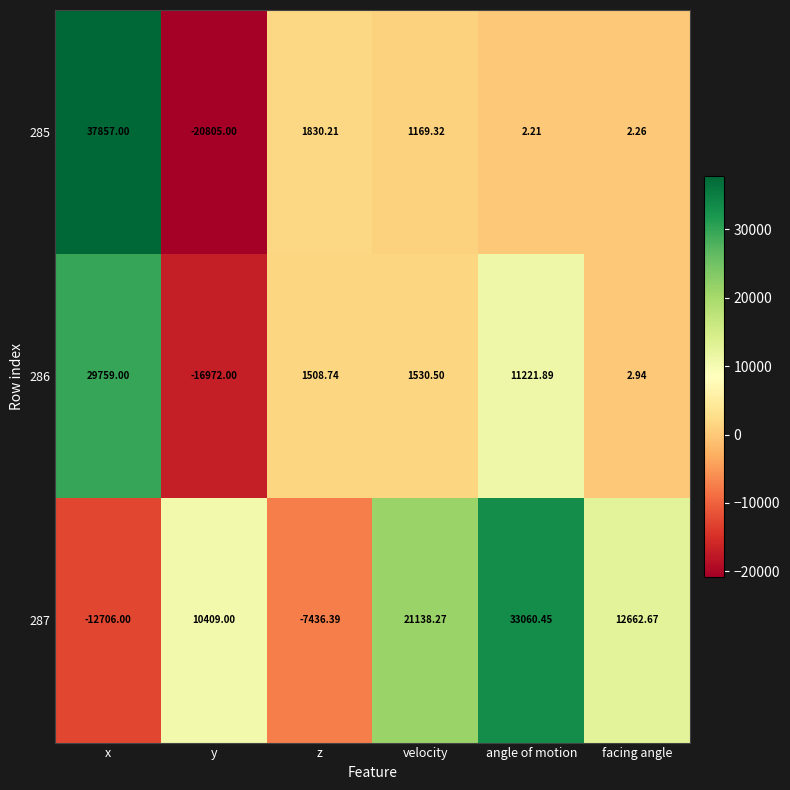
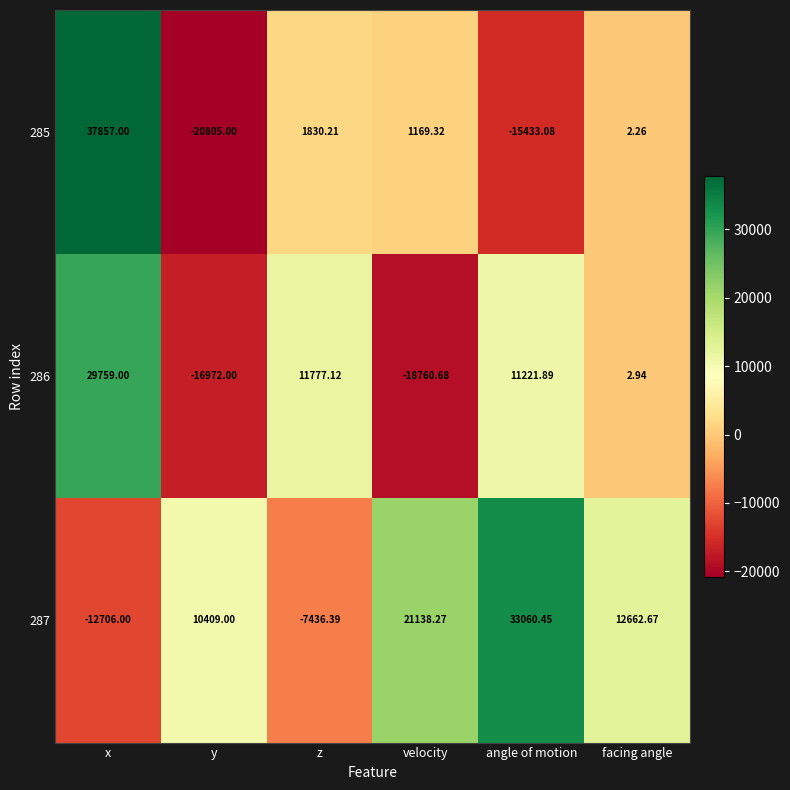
  {
    "285": {
      "x": 37857.00,
      "y": -20805.00,
      "z": 1830.21,
      "velocity": 1169.32,
-     "angle of motion": 2.21,
+     "angle of motion": -15433.08,
      "facing angle": 2.26
    },
    "286": {
      "x": 29759.00,
      "y": -16972.00,
-     "z": 1508.74,
-     "velocity": 1530.50,
+     "z": 11777.12,
+     "velocity": -18760.68,
      "angle of motion": 11221.89,
      "facing angle": 2.94
    },
    "287": {
      "x": -12706.00,
      "y": 10409.00,
      "z": -7436.39,
      "velocity": 21138.27,
      "angle of motion": 33060.45,
      "facing angle": 12662.67
    }
  }
